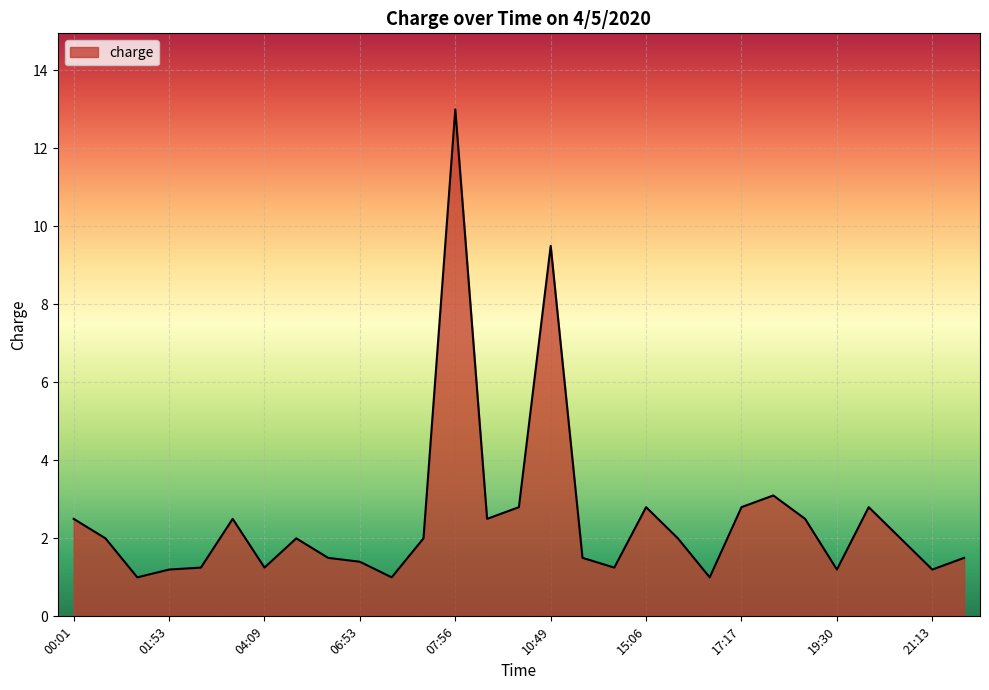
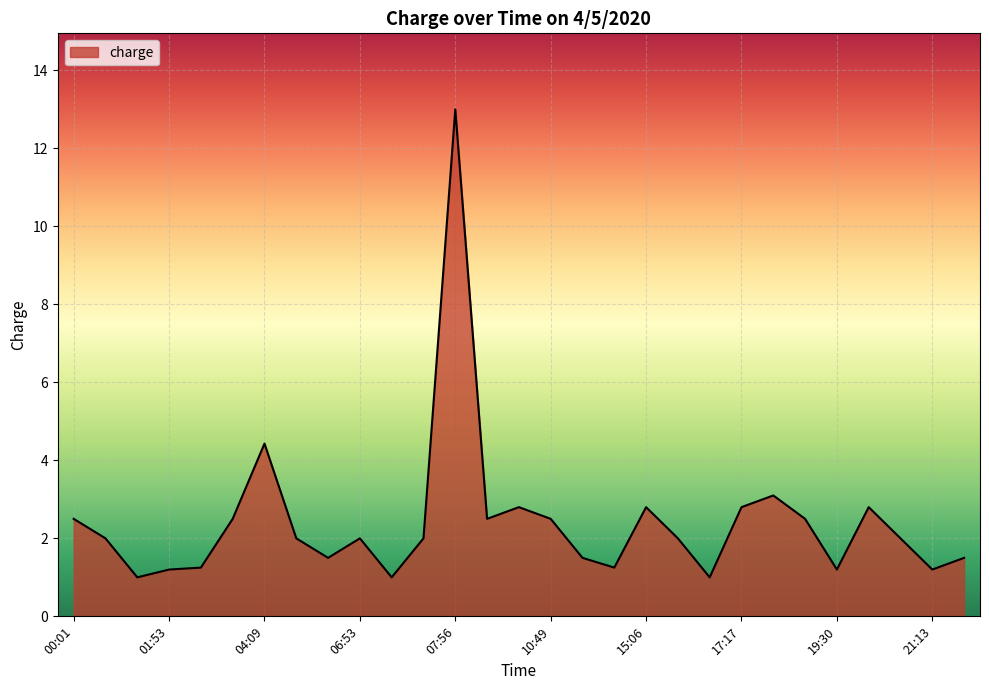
  {
    "00:01": 2.5,
    "01:53": 1.2,
-   "04:09": 1.3,
-   "06:53": 1.4,
+   "04:09": 4.4,
+   "06:53": 2.0,
    "07:56": 13.0,
-   "10:49": 9.5,
+   "10:49": 2.5,
    "15:06": 2.8,
    "19:30": 1.2,
    "21:13": 1.2
  }
